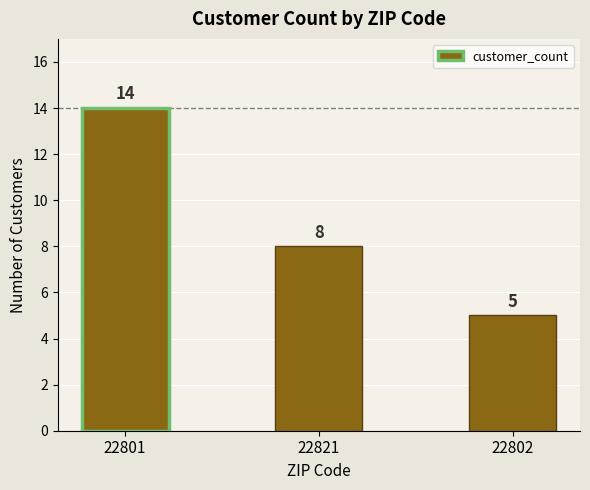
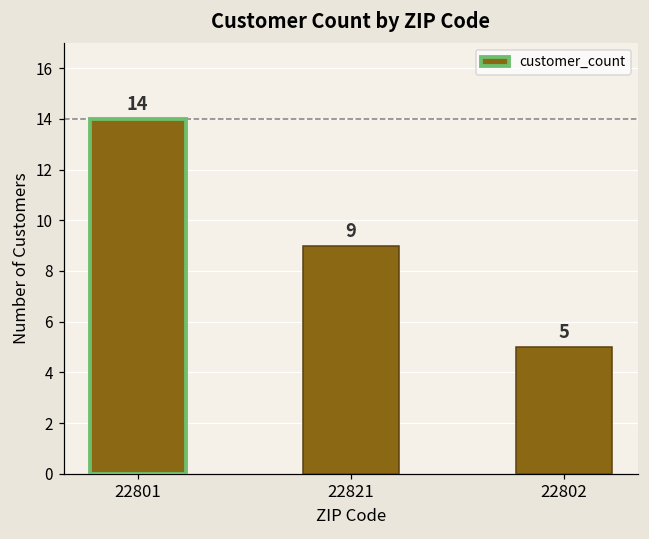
  {
    "22801": 14,
-   "22821": 8,
+   "22821": 9,
    "22802": 5
  }
